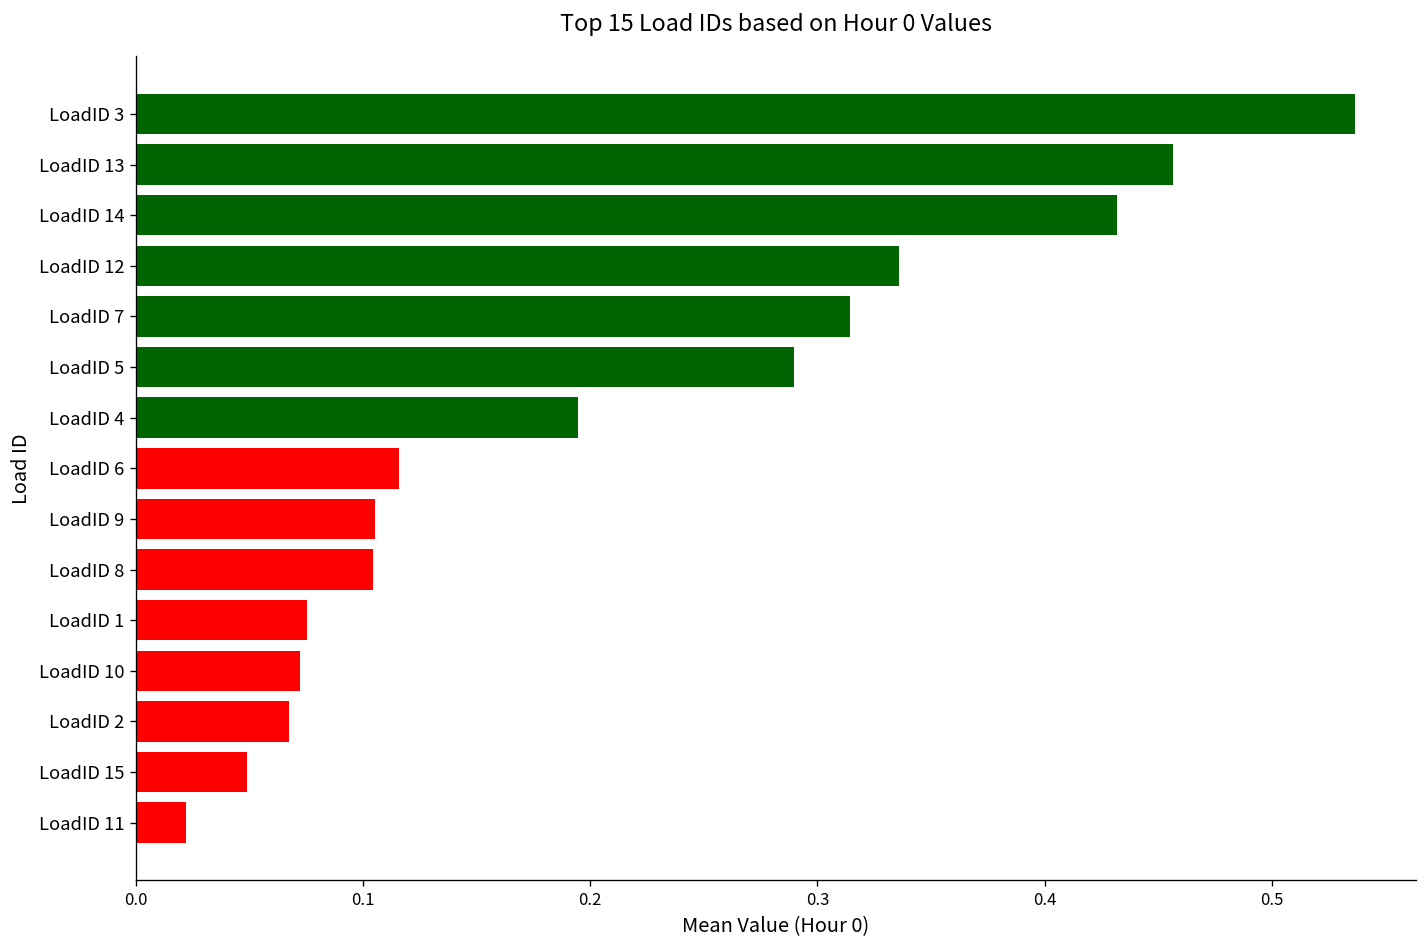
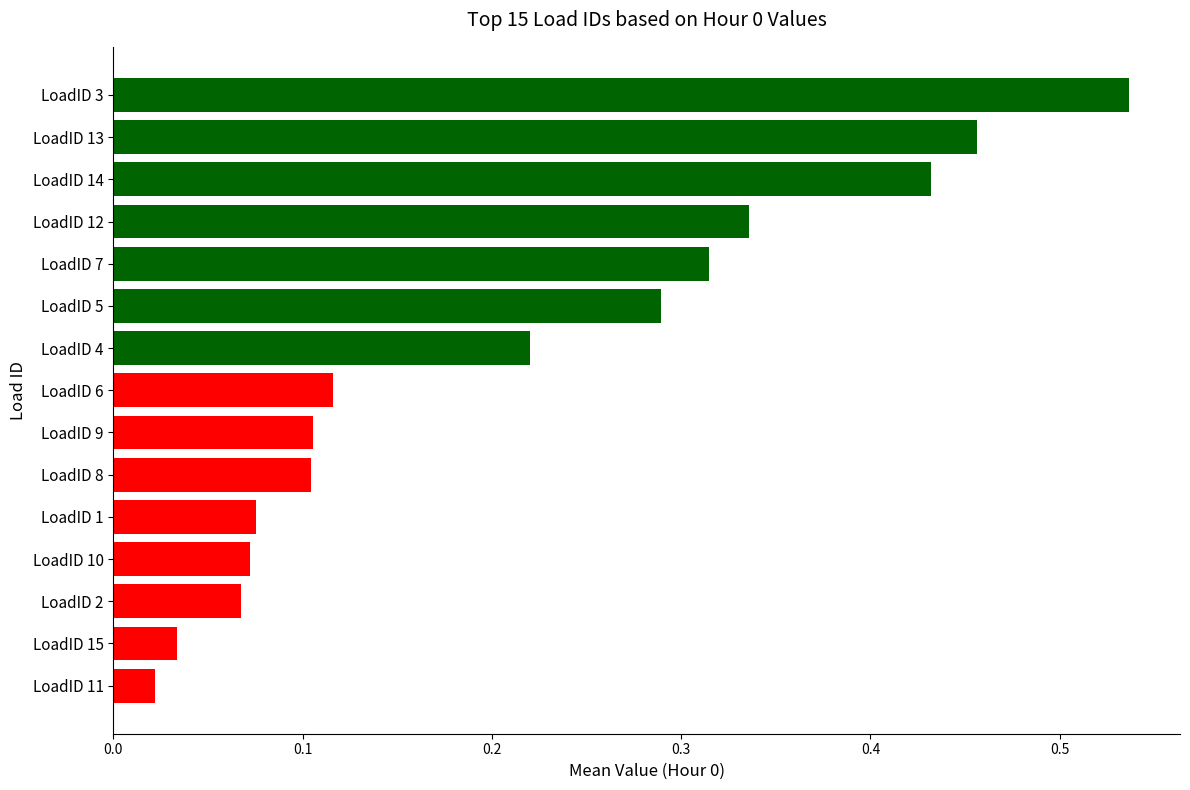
  {
    "LoadID 3": 0.537,
    "LoadID 13": 0.456,
    "LoadID 14": 0.432,
    "LoadID 12": 0.336,
    "LoadID 7": 0.314,
    "LoadID 5": 0.290,
-   "LoadID 4": 0.195,
+   "LoadID 4": 0.220,
    "LoadID 6": 0.116,
    "LoadID 9": 0.105,
    "LoadID 8": 0.104,
    "LoadID 1": 0.075,
    "LoadID 10": 0.072,
    "LoadID 2": 0.067,
-   "LoadID 15": 0.049,
+   "LoadID 15": 0.034,
    "LoadID 11": 0.022
  }
